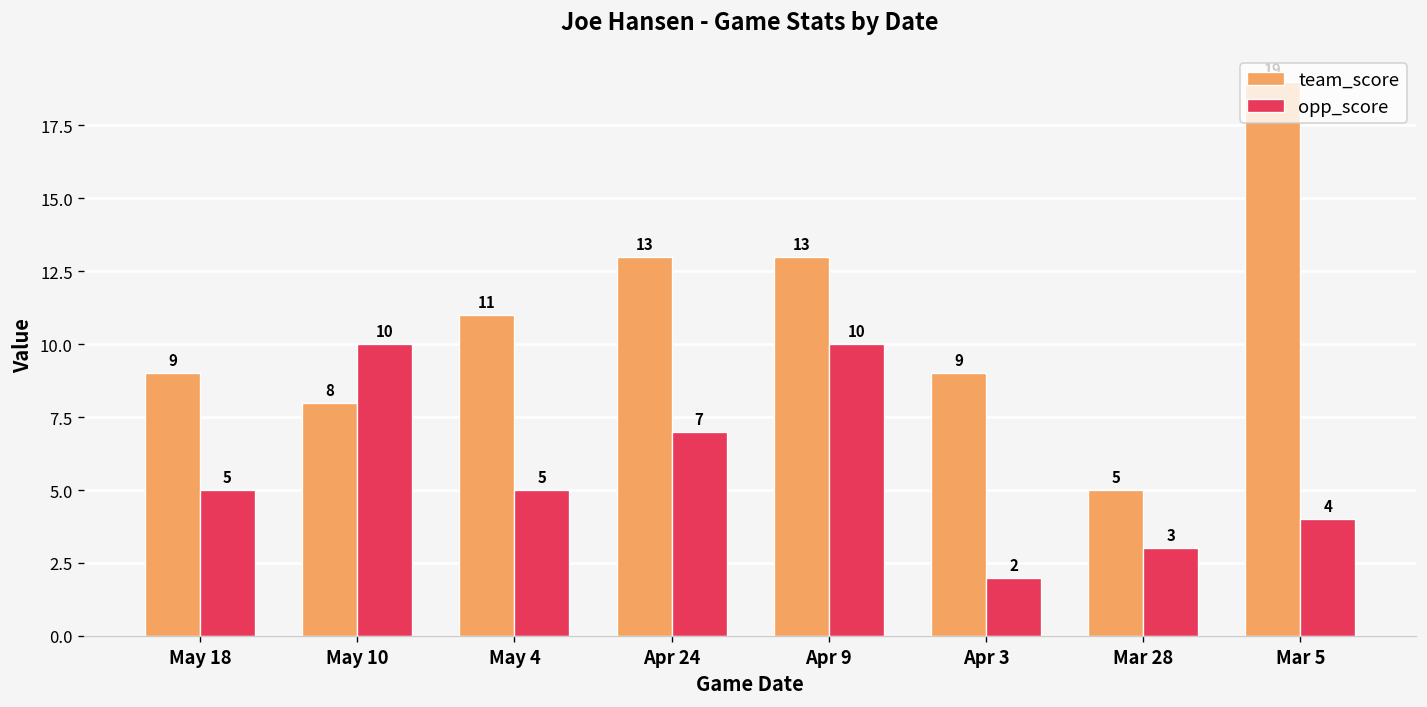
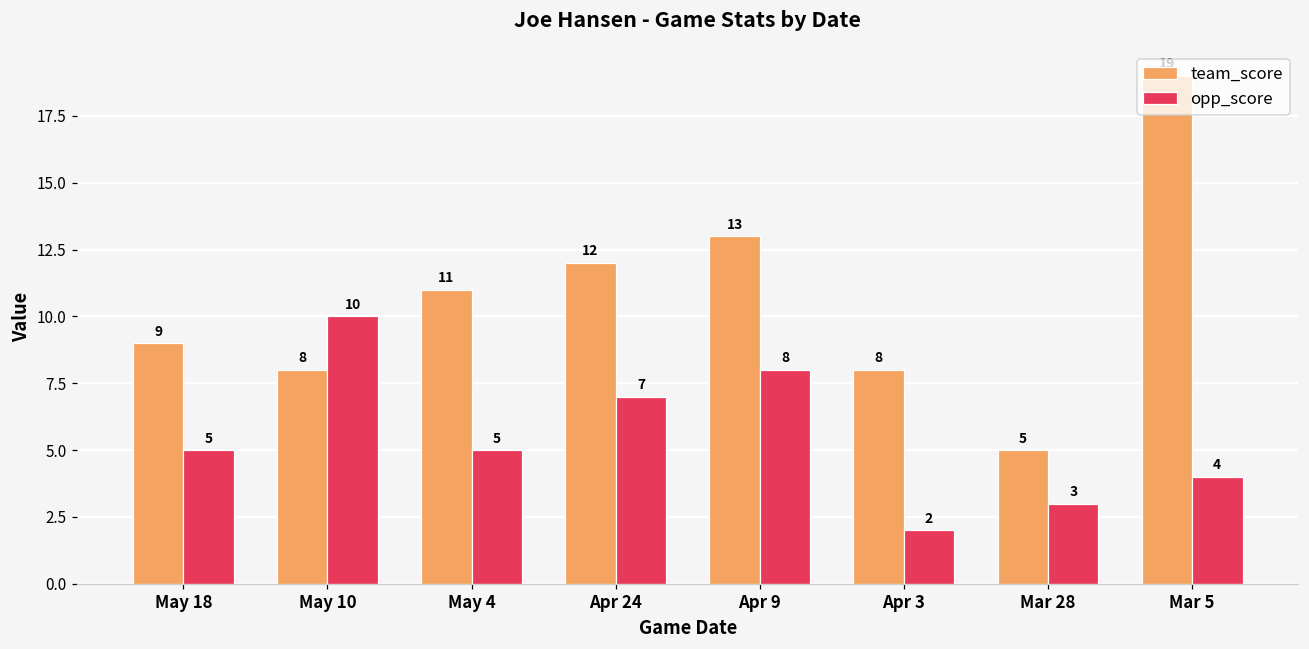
  {
    "team_score": {
      "May 18": 9,
      "May 10": 8,
      "May 4": 11,
-     "Apr 24": 13,
+     "Apr 24": 12,
      "Apr 9": 13,
-     "Apr 3": 9,
+     "Apr 3": 8,
      "Mar 28": 5
    },
    "opp_score": {
      "May 18": 5,
      "May 10": 10,
      "May 4": 5,
      "Apr 24": 7,
-     "Apr 9": 10,
+     "Apr 9": 8,
      "Apr 3": 2,
      "Mar 28": 3,
      "Mar 5": 4
    }
  }
